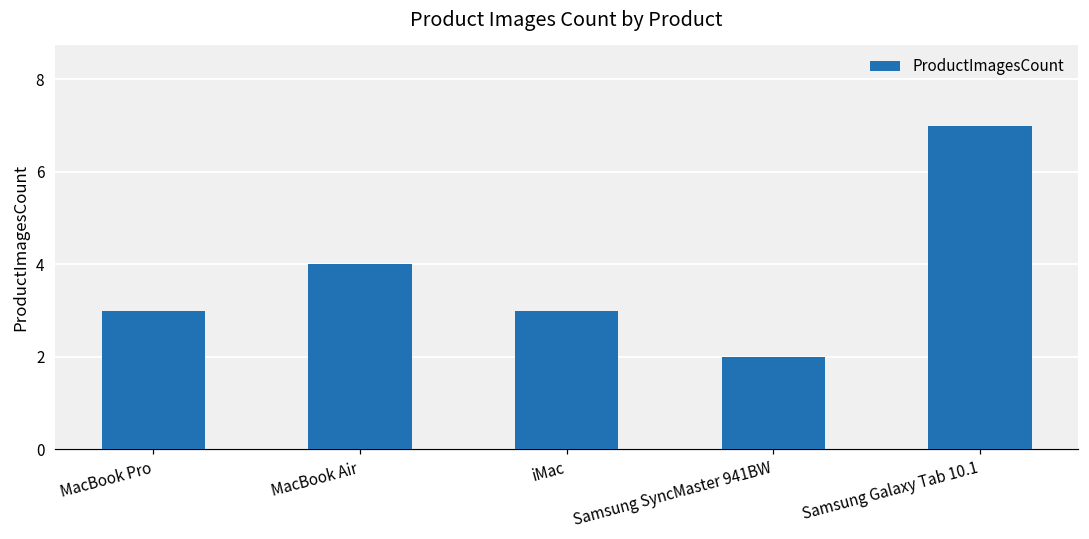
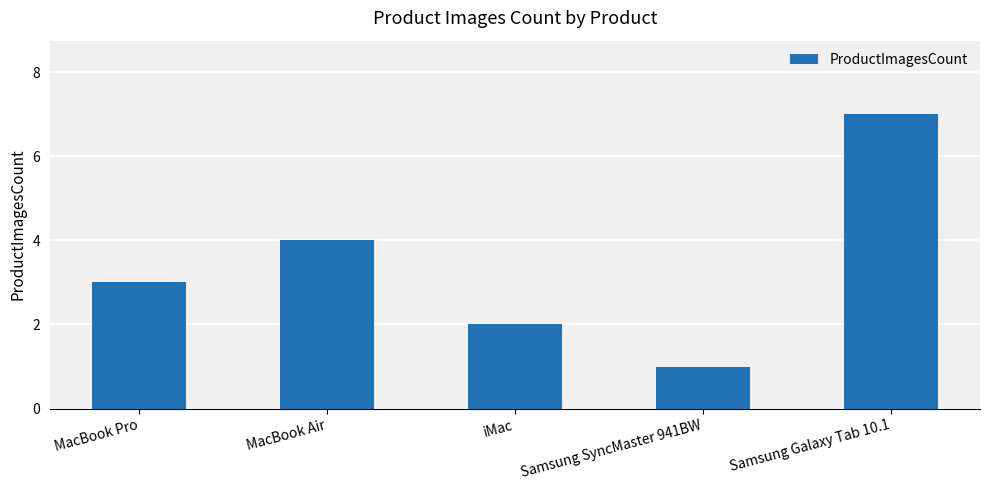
  {
    "MacBook Pro": 3,
    "MacBook Air": 4,
-   "iMac": 3,
-   "Samsung SyncMaster 941BW": 2,
+   "iMac": 2,
+   "Samsung SyncMaster 941BW": 1,
    "Samsung Galaxy Tab 10.1": 7
  }
